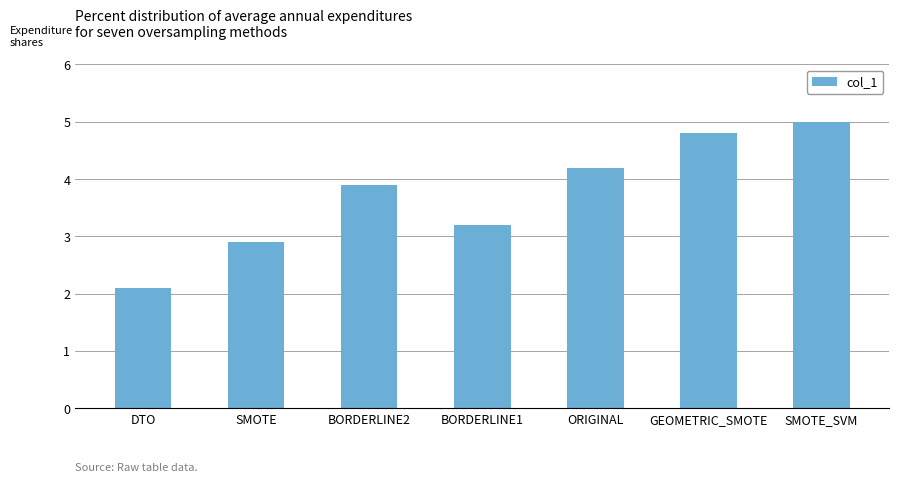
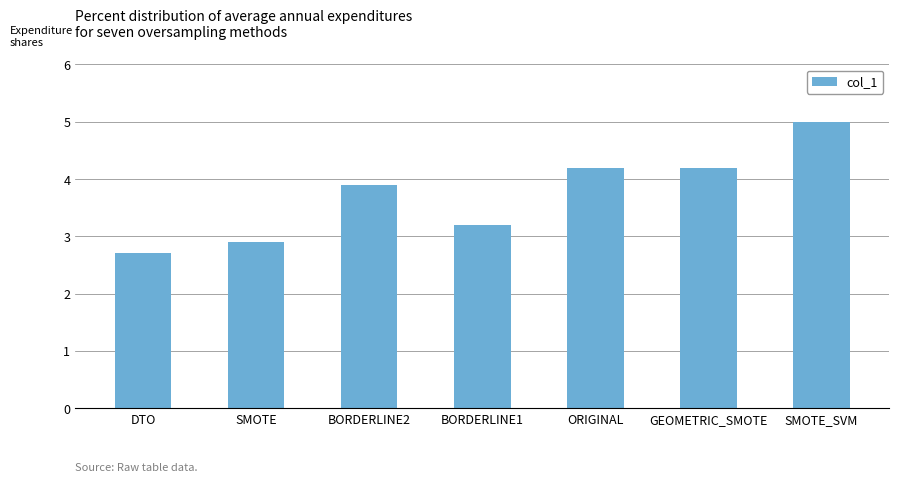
  {
-   "DTO": 2.1,
+   "DTO": 2.7,
    "SMOTE": 2.9,
    "BORDERLINE2": 3.9,
    "BORDERLINE1": 3.2,
    "ORIGINAL": 4.2,
-   "GEOMETRIC_SMOTE": 4.8,
+   "GEOMETRIC_SMOTE": 4.2,
    "SMOTE_SVM": 5.0
  }
